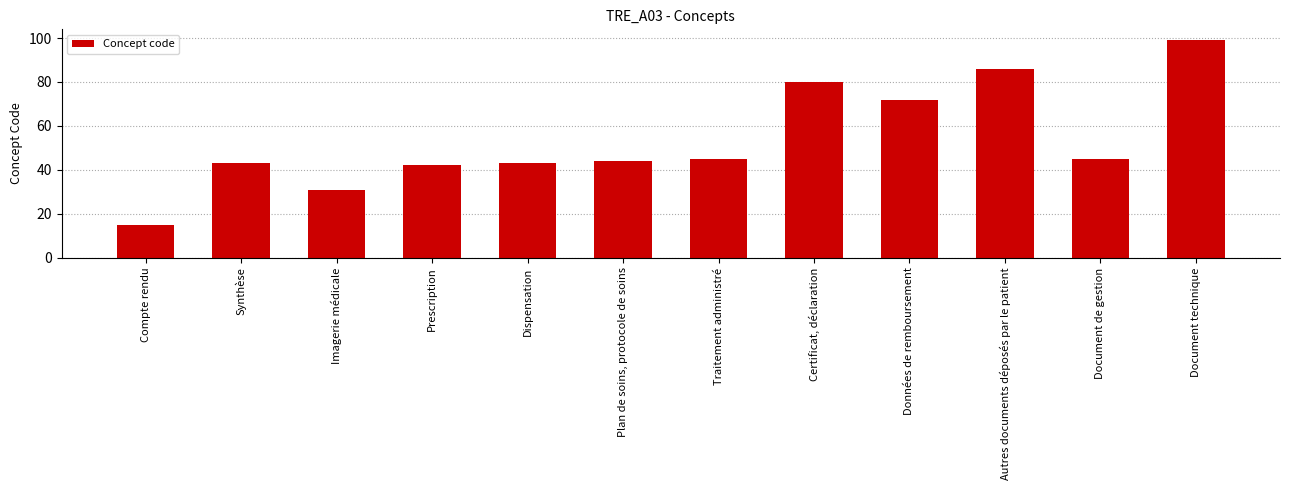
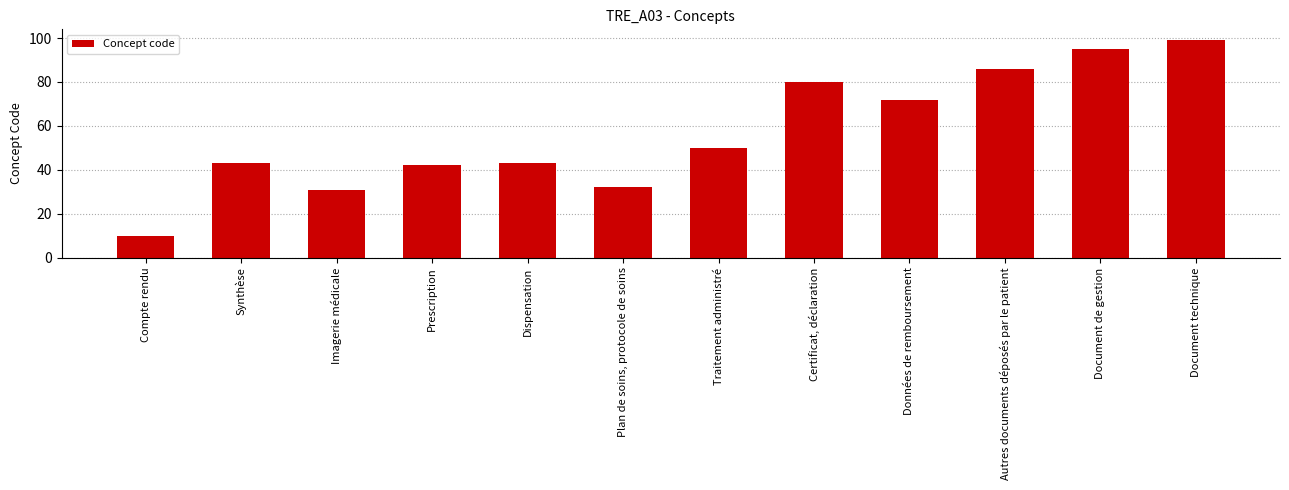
  {
-   "Compte rendu": 15,
+   "Compte rendu": 10,
    "Synthèse": 43,
    "Imagerie médicale": 31,
    "Prescription": 42,
    "Dispensation": 43,
-   "Plan de soins, protocole de soins": 44,
-   "Traitement administré": 45,
+   "Plan de soins, protocole de soins": 32,
+   "Traitement administré": 50,
    "Certificat, déclaration": 80,
    "Données de remboursement": 72,
    "Autres documents déposés par le patient": 86,
-   "Document de gestion": 45,
+   "Document de gestion": 95,
    "Document technique": 99
  }
